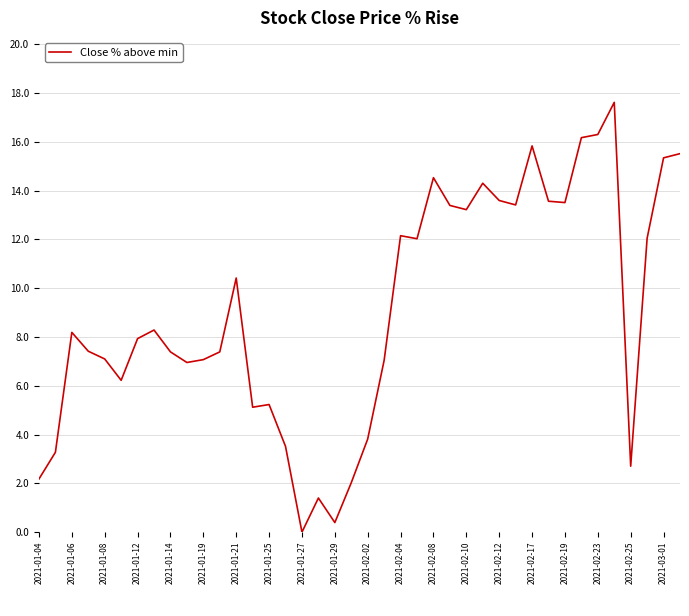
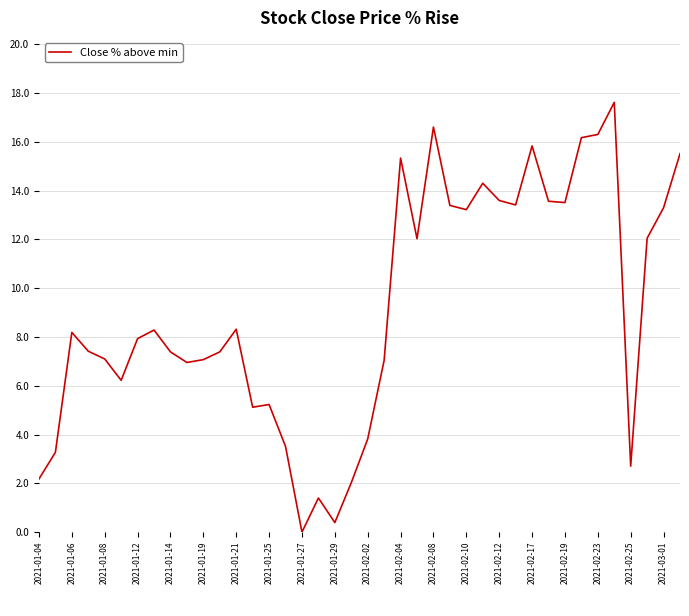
  {
    "2021-01-04": 2.2,
    "2021-01-06": 8.2,
    "2021-01-08": 7.1,
    "2021-01-12": 7.9,
    "2021-01-14": 7.4,
    "2021-01-19": 7.1,
-   "2021-01-21": 10.4,
+   "2021-01-21": 8.3,
    "2021-01-25": 5.2,
    "2021-01-27": 0.0,
    "2021-01-29": 0.4,
    "2021-02-02": 3.8,
-   "2021-02-04": 12.2,
-   "2021-02-08": 14.5,
+   "2021-02-04": 15.3,
+   "2021-02-08": 16.6,
    "2021-02-10": 13.2,
    "2021-02-12": 13.6,
    "2021-02-17": 15.8,
    "2021-02-19": 13.5,
    "2021-02-23": 16.3,
    "2021-02-25": 2.7,
-   "2021-03-01": 15.3
+   "2021-03-01": 13.3
  }
